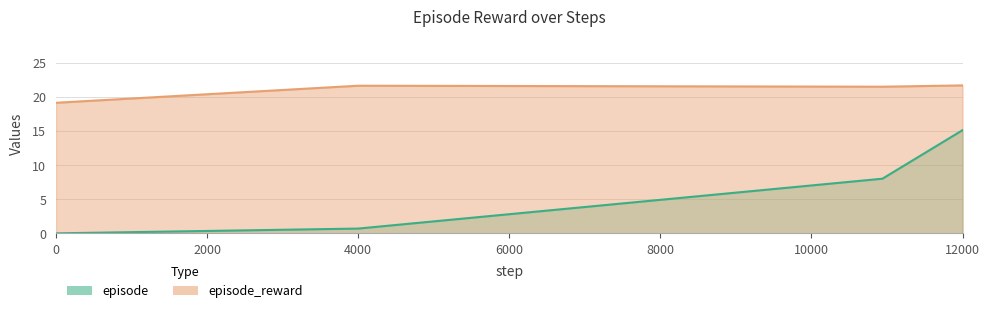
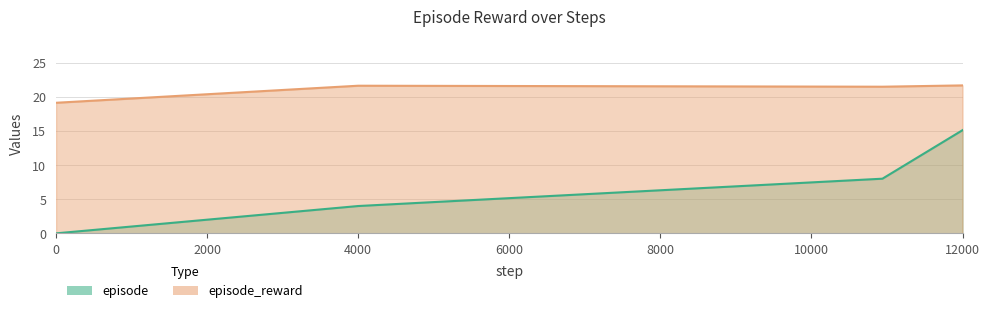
  {
    "episode": {
      "0": 0,
-     "4000": 1,
+     "4000": 4,
      "12000": 15
    },
    "episode_reward": {
      "0": 19,
      "4000": 22,
      "12000": 22
    }
  }
